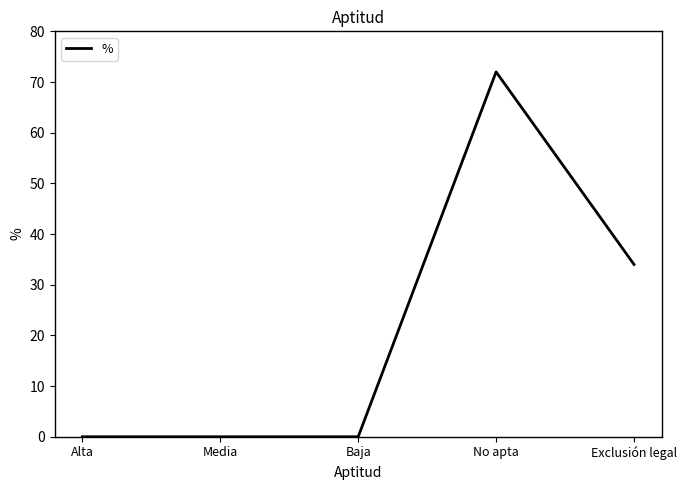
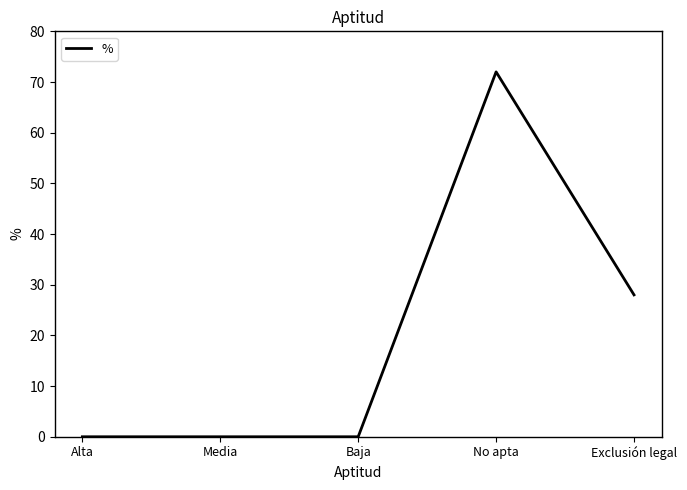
  {
    "Alta": 0,
    "Media": 0,
    "Baja": 0,
    "No apta": 72,
-   "Exclusión legal": 34
+   "Exclusión legal": 28
  }
